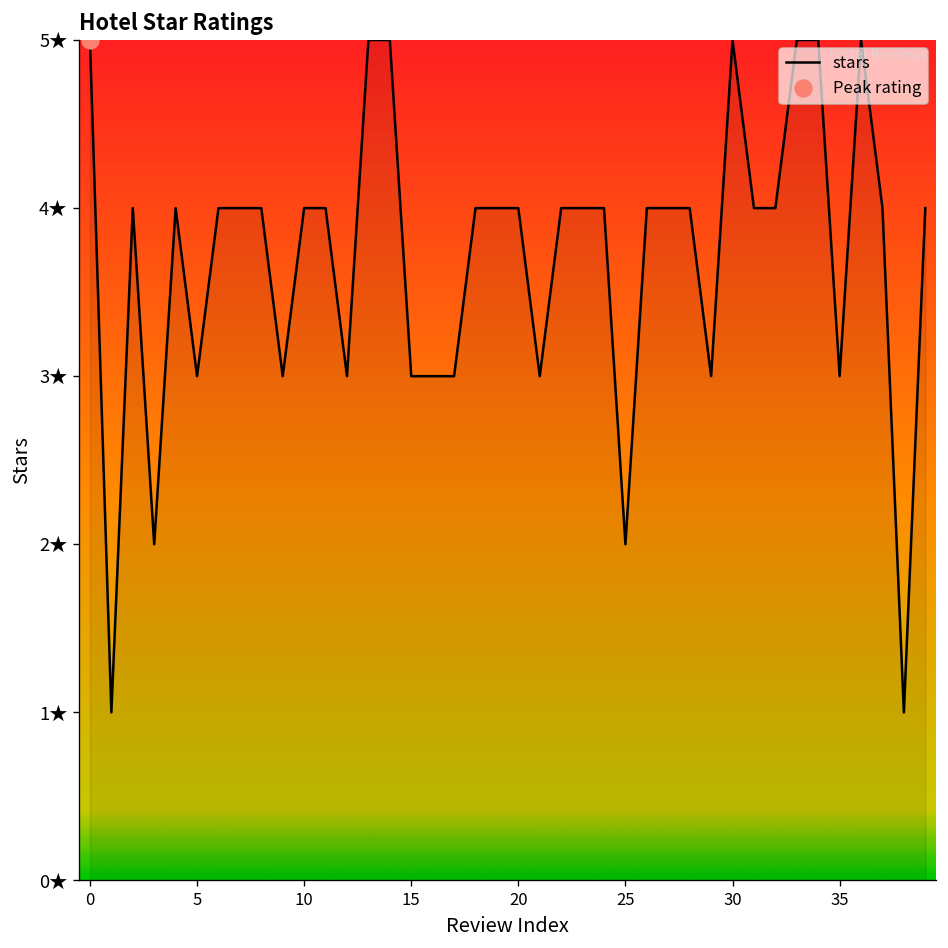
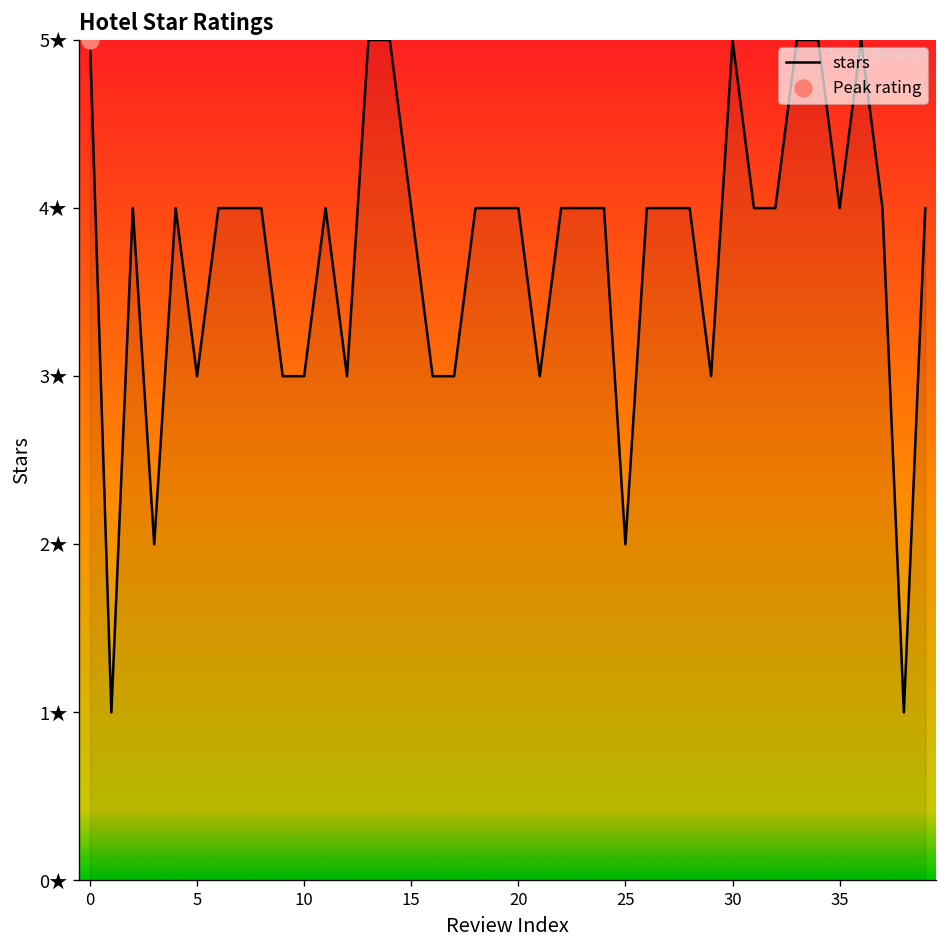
  {
    "stars": {
      "5": "3★",
-     "10": "4★",
-     "15": "3★",
+     "10": "3★",
+     "15": "4★",
      "20": "4★",
      "25": "2★",
      "30": "5★",
-     "35": "3★"
+     "35": "4★"
    }
  }
